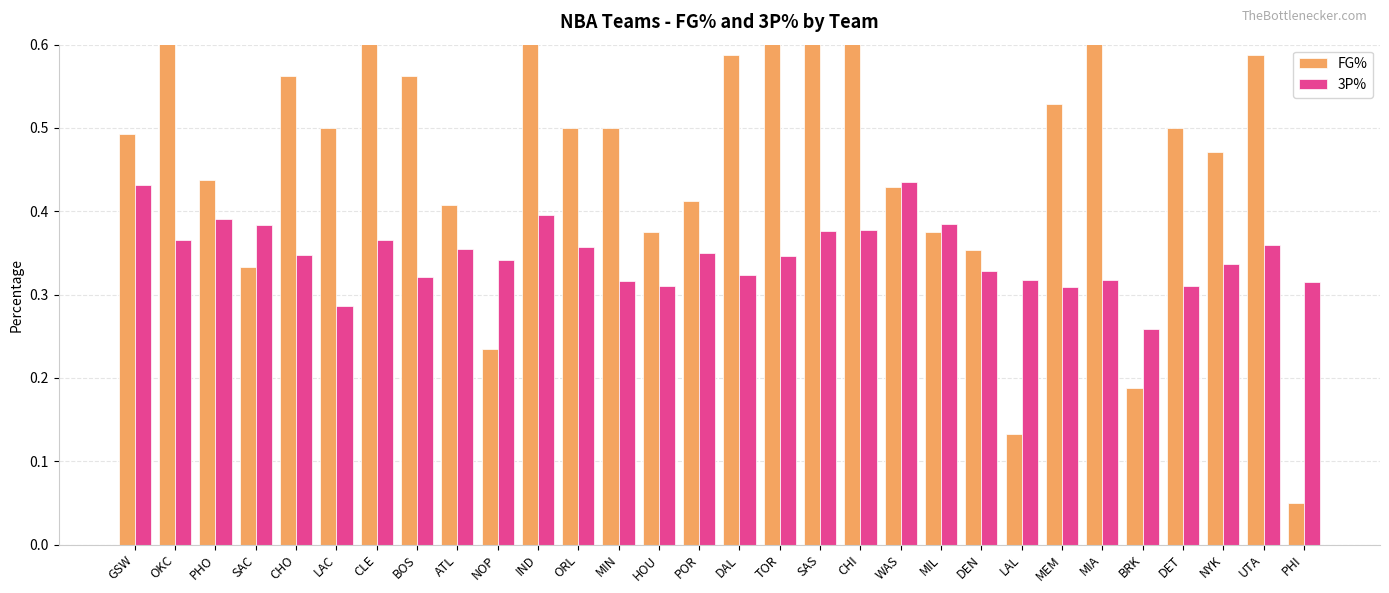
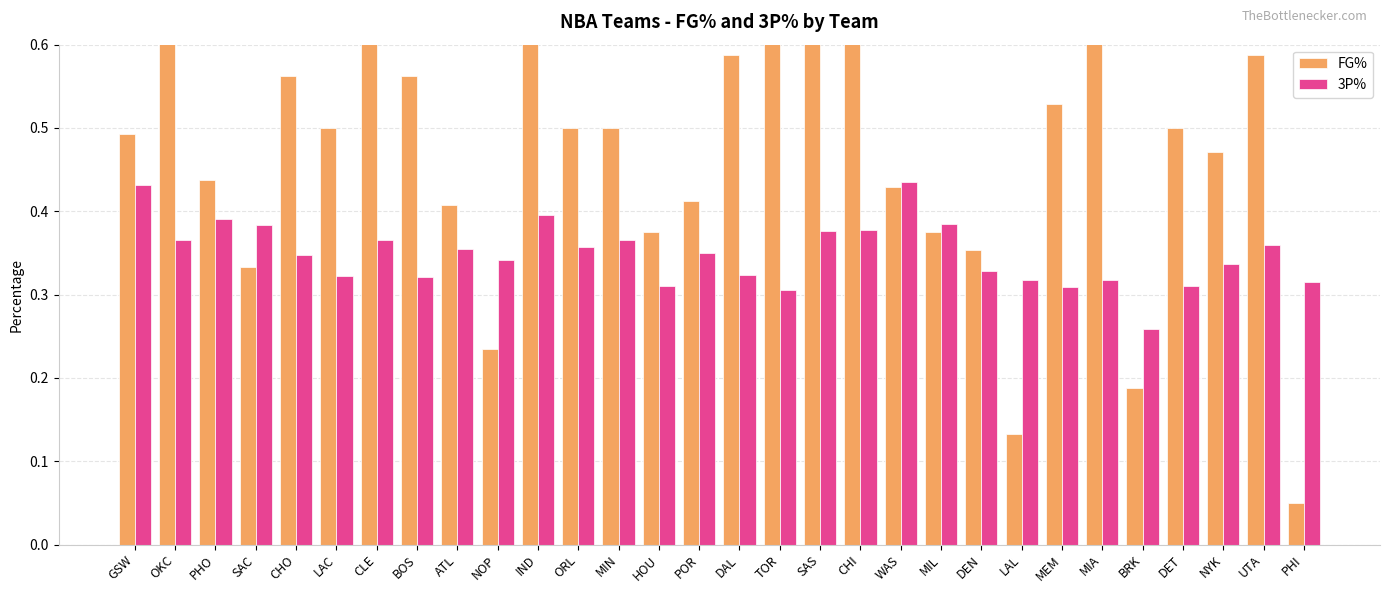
  {
    "FG%": {
      "GSW": 0.49,
      "PHO": 0.44,
      "SAC": 0.33,
      "CHO": 0.56,
      "LAC": 0.50,
      "BOS": 0.56,
      "ATL": 0.41,
      "NOP": 0.24,
      "ORL": 0.50,
      "MIN": 0.50,
      "HOU": 0.38,
      "POR": 0.41,
      "DAL": 0.59,
      "WAS": 0.43,
      "MIL": 0.38,
      "DEN": 0.35,
      "LAL": 0.13,
      "MEM": 0.53,
      "BRK": 0.19,
      "DET": 0.50,
      "NYK": 0.47,
      "UTA": 0.59,
      "PHI": 0.05
    },
    "3P%": {
      "GSW": 0.43,
      "OKC": 0.37,
      "PHO": 0.39,
      "SAC": 0.38,
      "CHO": 0.35,
-     "LAC": 0.29,
+     "LAC": 0.32,
      "CLE": 0.37,
      "BOS": 0.32,
      "ATL": 0.36,
      "NOP": 0.34,
      "IND": 0.40,
      "ORL": 0.36,
-     "MIN": 0.32,
+     "MIN": 0.37,
      "HOU": 0.31,
      "POR": 0.35,
      "DAL": 0.32,
-     "TOR": 0.35,
+     "TOR": 0.31,
      "SAS": 0.38,
      "CHI": 0.38,
      "WAS": 0.44,
      "MIL": 0.39,
      "DEN": 0.33,
      "LAL": 0.32,
      "MEM": 0.31,
      "MIA": 0.32,
      "BRK": 0.26,
      "DET": 0.31,
      "NYK": 0.34,
      "UTA": 0.36,
      "PHI": 0.32
    }
  }
